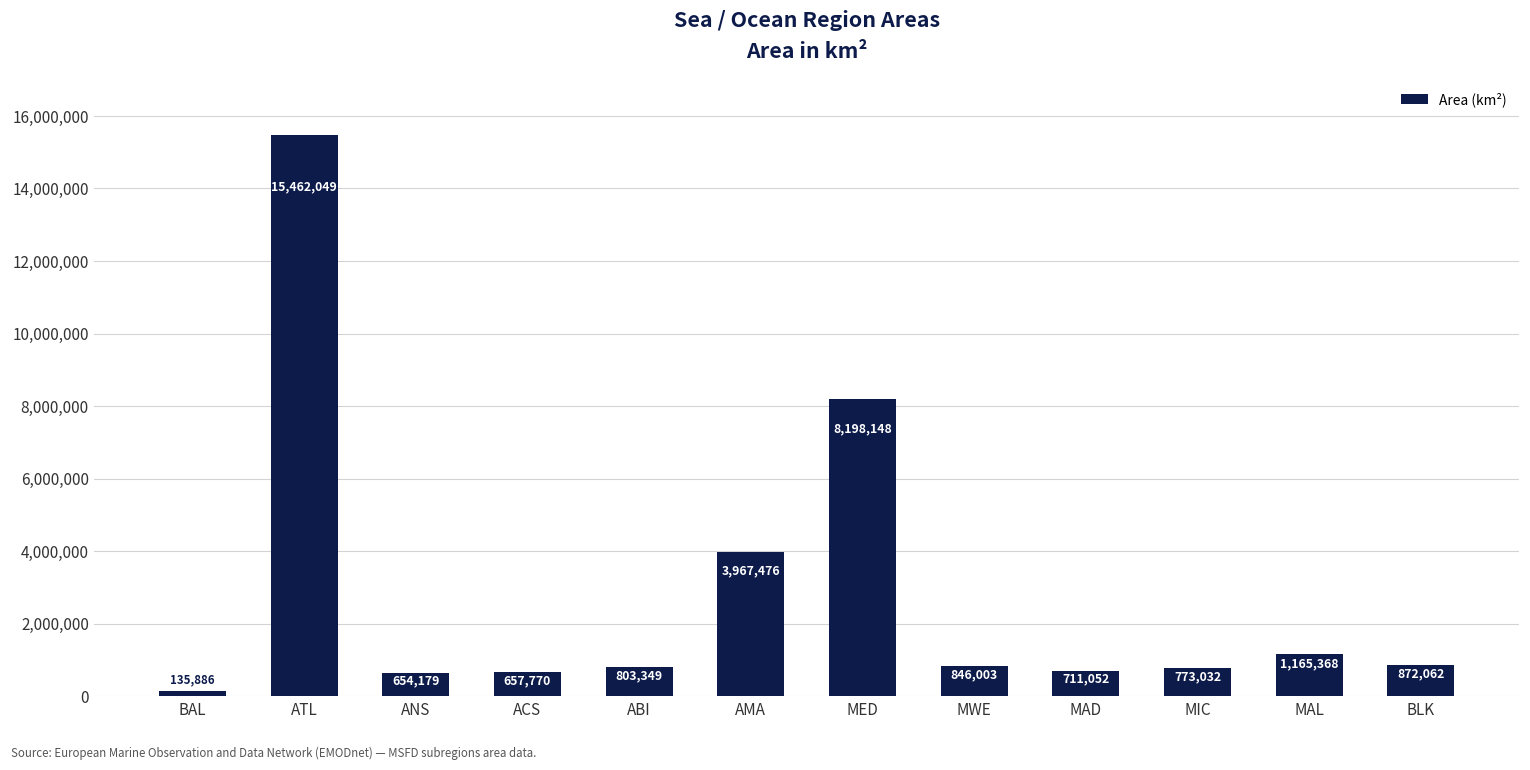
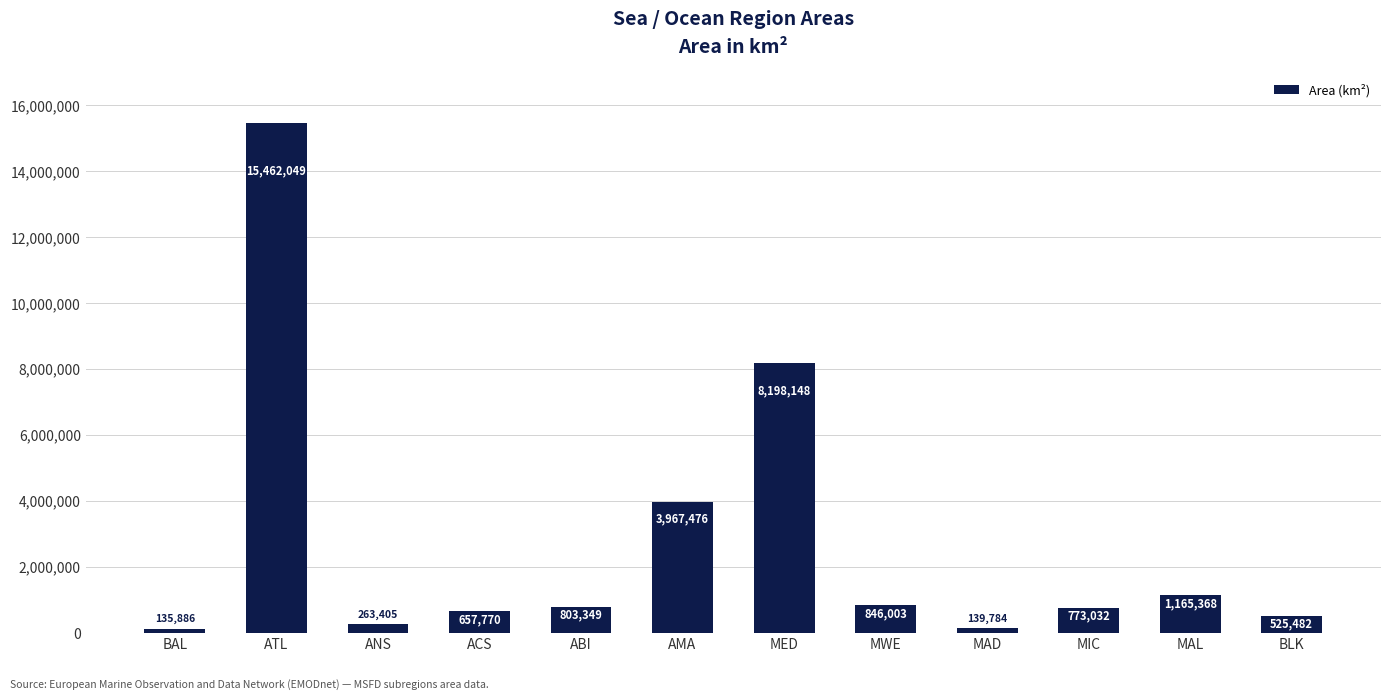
  {
    "BAL": "135,886",
    "ATL": "15,462,049",
-   "ANS": "654,179",
+   "ANS": "263,405",
    "ACS": "657,770",
    "ABI": "803,349",
    "AMA": "3,967,476",
    "MED": "8,198,148",
    "MWE": "846,003",
-   "MAD": "711,052",
+   "MAD": "139,784",
    "MIC": "773,032",
    "MAL": "1,165,368",
-   "BLK": "872,062"
+   "BLK": "525,482"
  }
